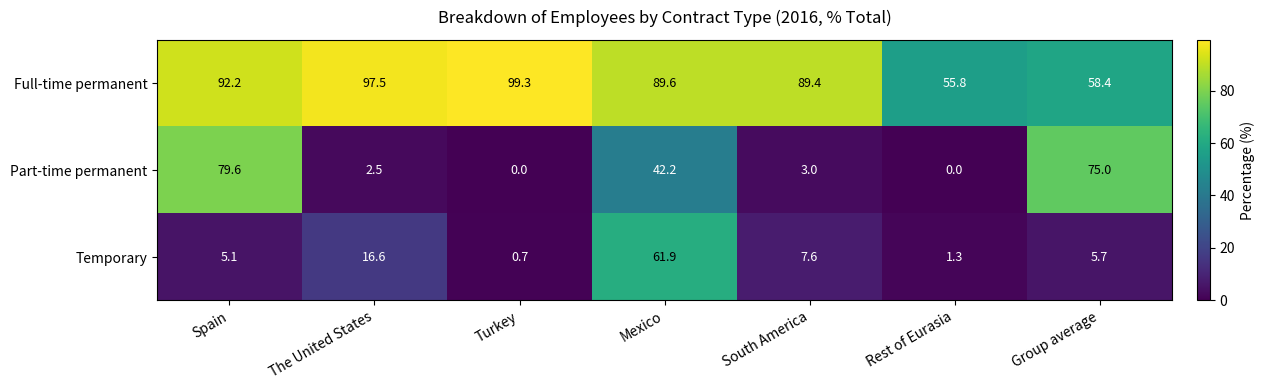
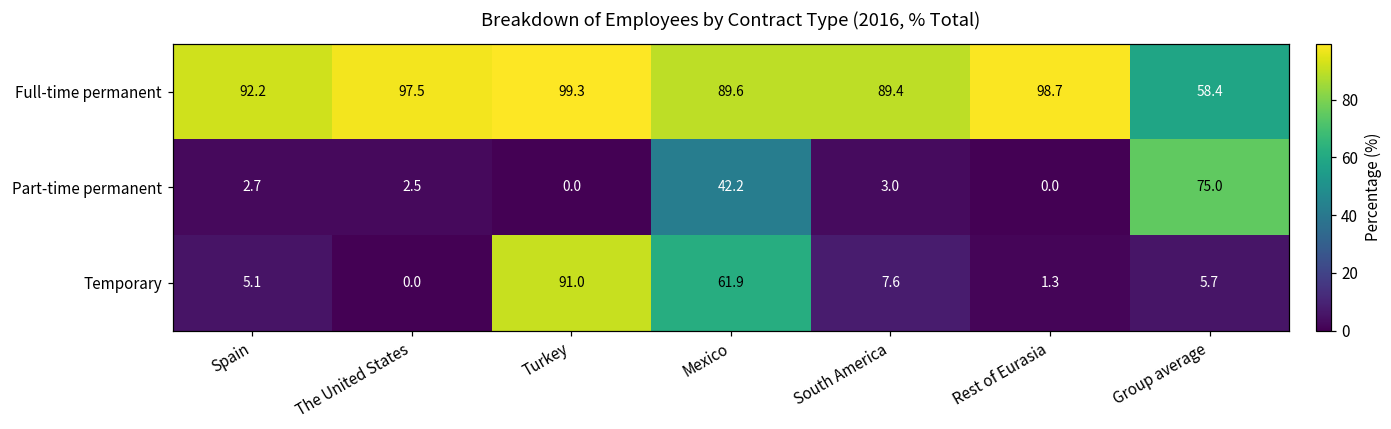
  {
    "Full-time permanent": {
      "Spain": 92.2,
      "The United States": 97.5,
      "Turkey": 99.3,
      "Mexico": 89.6,
      "South America": 89.4,
-     "Rest of Eurasia": 55.8,
+     "Rest of Eurasia": 98.7,
      "Group average": 58.4
    },
    "Part-time permanent": {
-     "Spain": 79.6,
+     "Spain": 2.7,
      "The United States": 2.5,
      "Turkey": 0.0,
      "Mexico": 42.2,
      "South America": 3.0,
      "Rest of Eurasia": 0.0,
      "Group average": 75.0
    },
    "Temporary": {
      "Spain": 5.1,
-     "The United States": 16.6,
-     "Turkey": 0.7,
+     "The United States": 0.0,
+     "Turkey": 91.0,
      "Mexico": 61.9,
      "South America": 7.6,
      "Rest of Eurasia": 1.3,
      "Group average": 5.7
    }
  }
